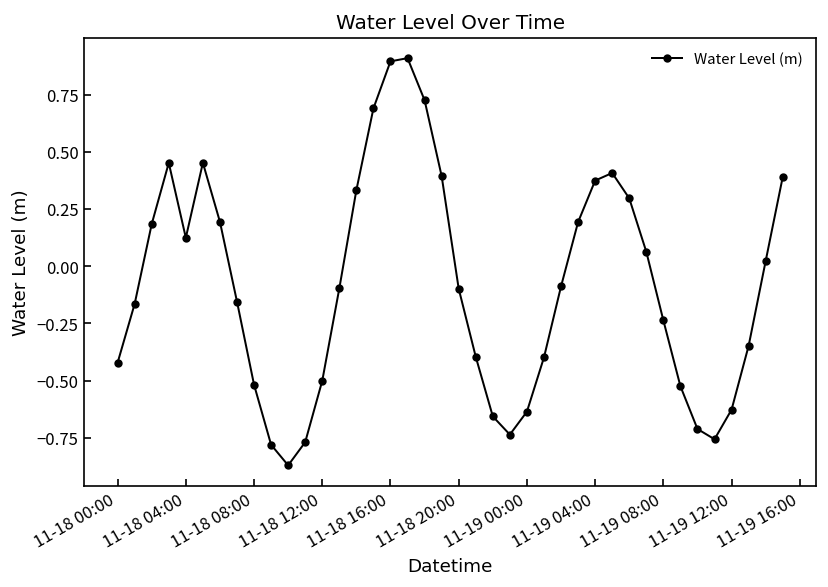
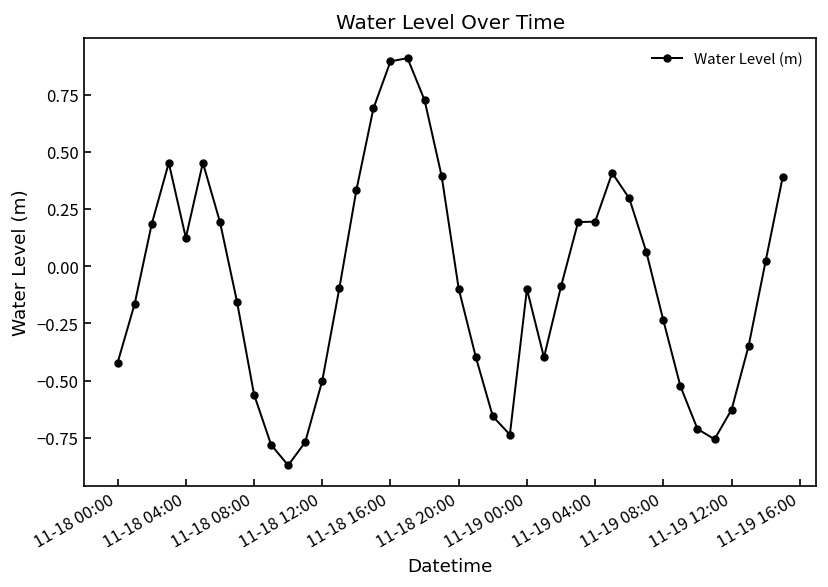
  {
    "11-18 00:00": -0.42,
    "11-18 04:00": 0.12,
-   "11-18 08:00": -0.52,
+   "11-18 08:00": -0.56,
    "11-18 12:00": -0.50,
    "11-18 16:00": 0.90,
    "11-18 20:00": -0.10,
-   "11-19 00:00": -0.64,
-   "11-19 04:00": 0.37,
+   "11-19 00:00": -0.10,
+   "11-19 04:00": 0.19,
    "11-19 08:00": -0.24,
    "11-19 12:00": -0.63
  }
